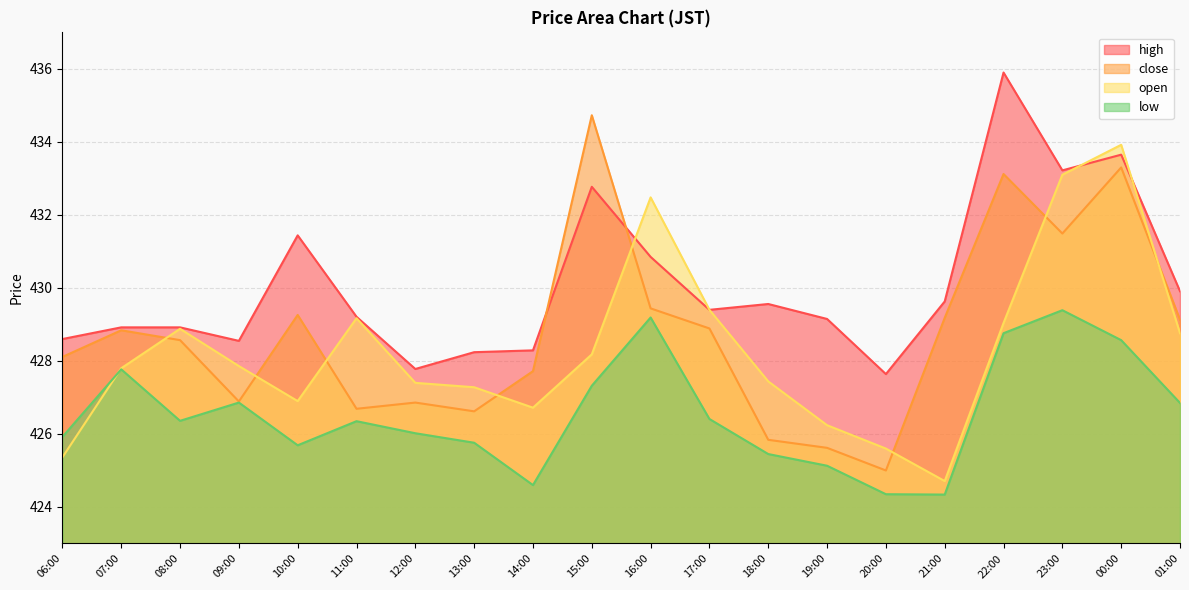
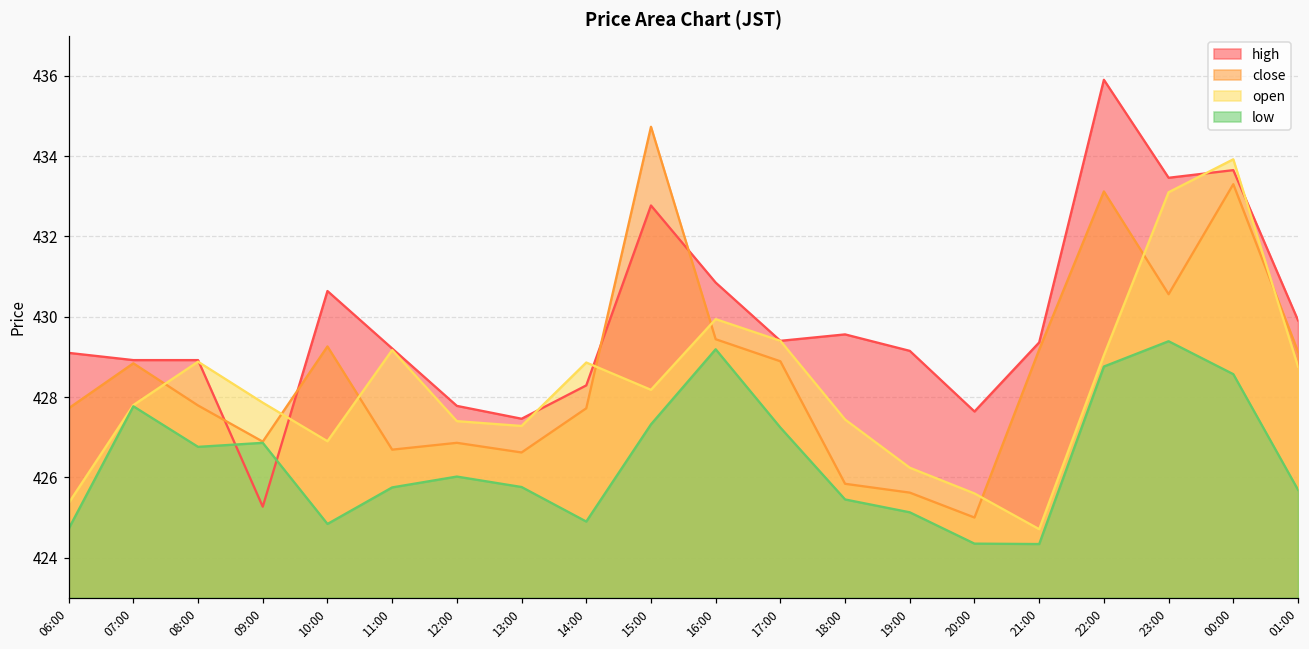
  {
    "high": {
-     "06:00": 428.6,
+     "06:00": 429.1,
      "07:00": 428.9,
-     "09:00": 428.6,
-     "10:00": 431.4,
+     "09:00": 425.3,
+     "10:00": 430.6,
      "12:00": 427.8,
-     "13:00": 428.2,
+     "13:00": 427.5,
      "14:00": 428.3,
      "15:00": 432.8,
      "16:00": 430.9,
      "18:00": 429.6,
      "19:00": 429.2,
      "20:00": 427.6,
-     "21:00": 429.6,
+     "21:00": 429.4,
      "22:00": 435.9,
-     "23:00": 433.2,
+     "23:00": 433.5,
      "00:00": 433.7,
      "01:00": 429.9
    },
    "close": {
-     "06:00": 428.1,
+     "06:00": 427.7,
      "07:00": 428.8,
-     "08:00": 428.6,
+     "08:00": 427.8,
      "10:00": 429.3,
      "11:00": 426.7,
      "12:00": 426.9,
      "13:00": 426.6,
      "14:00": 427.7,
      "15:00": 434.7,
      "16:00": 429.4,
      "17:00": 428.9,
      "18:00": 425.8,
      "19:00": 425.6,
      "20:00": 425.0,
      "21:00": 429.2,
      "22:00": 433.1,
-     "23:00": 431.5,
+     "23:00": 430.6,
      "00:00": 433.3,
      "01:00": 429.1
    },
    "open": {
      "06:00": 425.4,
      "09:00": 427.9,
      "10:00": 426.9,
      "12:00": 427.4,
      "13:00": 427.3,
-     "14:00": 426.7,
+     "14:00": 428.9,
      "15:00": 428.2,
-     "16:00": 432.5,
+     "16:00": 429.9,
      "18:00": 427.4,
      "19:00": 426.2,
      "20:00": 425.6,
      "21:00": 424.7,
      "22:00": 429.0,
      "23:00": 433.1,
      "00:00": 433.9,
      "01:00": 428.8
    },
    "low": {
-     "06:00": 425.9,
-     "08:00": 426.4,
-     "10:00": 425.7,
-     "11:00": 426.4,
+     "06:00": 424.7,
+     "08:00": 426.8,
+     "10:00": 424.8,
+     "11:00": 425.8,
      "12:00": 426.0,
      "13:00": 425.8,
-     "14:00": 424.6,
+     "14:00": 424.9,
      "15:00": 427.3,
      "16:00": 429.2,
-     "17:00": 426.4,
+     "17:00": 427.2,
      "18:00": 425.5,
      "19:00": 425.1,
      "20:00": 424.4,
      "21:00": 424.3,
      "22:00": 428.8,
      "23:00": 429.4,
      "00:00": 428.6,
-     "01:00": 426.9
+     "01:00": 425.7
    }
  }
